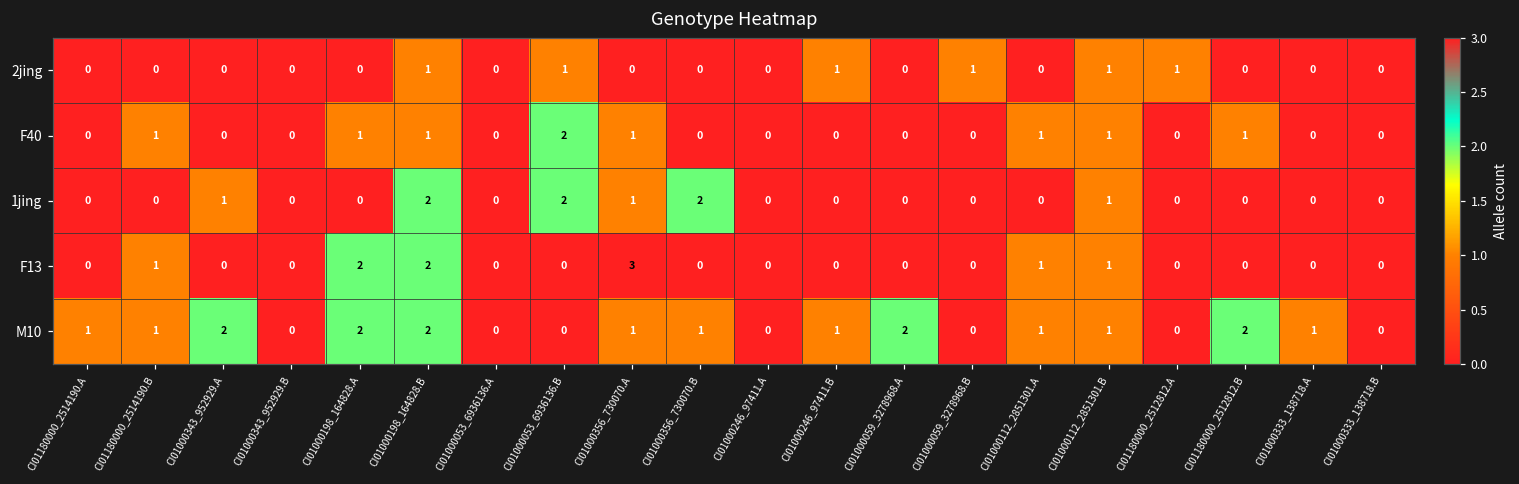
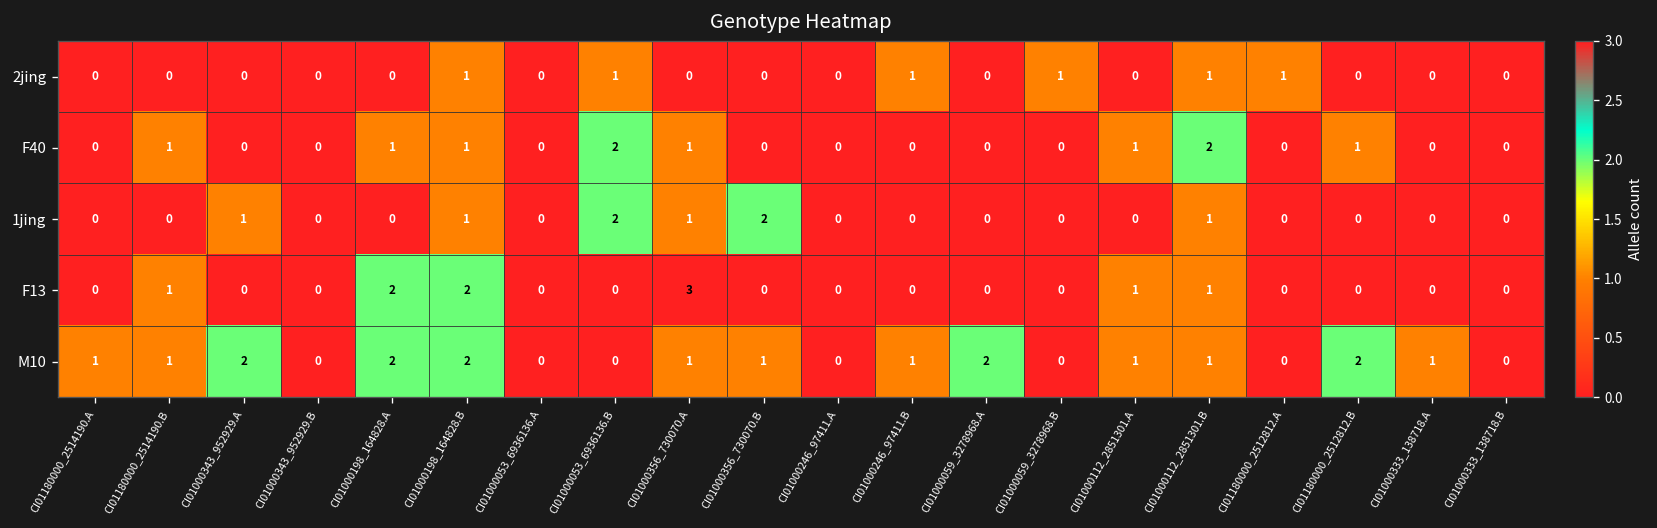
  {
    "2jing": {
      "CI01180000_2514190.A": 0,
      "CI01180000_2514190.B": 0,
      "CI01000343_952929.A": 0,
      "CI01000343_952929.B": 0,
      "CI01000198_164828.A": 0,
      "CI01000198_164828.B": 1,
      "CI01000053_6936136.A": 0,
      "CI01000053_6936136.B": 1,
      "CI01000356_730070.A": 0,
      "CI01000356_730070.B": 0,
      "CI01000246_97411.A": 0,
      "CI01000246_97411.B": 1,
      "CI01000059_3278968.A": 0,
      "CI01000059_3278968.B": 1,
      "CI01000112_2851301.A": 0,
      "CI01000112_2851301.B": 1,
      "CI01180000_2512812.A": 1,
      "CI01180000_2512812.B": 0,
      "CI01000333_138718.A": 0,
      "CI01000333_138718.B": 0
    },
    "F40": {
      "CI01180000_2514190.A": 0,
      "CI01180000_2514190.B": 1,
      "CI01000343_952929.A": 0,
      "CI01000343_952929.B": 0,
      "CI01000198_164828.A": 1,
      "CI01000198_164828.B": 1,
      "CI01000053_6936136.A": 0,
      "CI01000053_6936136.B": 2,
      "CI01000356_730070.A": 1,
      "CI01000356_730070.B": 0,
      "CI01000246_97411.A": 0,
      "CI01000246_97411.B": 0,
      "CI01000059_3278968.A": 0,
      "CI01000059_3278968.B": 0,
      "CI01000112_2851301.A": 1,
-     "CI01000112_2851301.B": 1,
+     "CI01000112_2851301.B": 2,
      "CI01180000_2512812.A": 0,
      "CI01180000_2512812.B": 1,
      "CI01000333_138718.A": 0,
      "CI01000333_138718.B": 0
    },
    "1jing": {
      "CI01180000_2514190.A": 0,
      "CI01180000_2514190.B": 0,
      "CI01000343_952929.A": 1,
      "CI01000343_952929.B": 0,
      "CI01000198_164828.A": 0,
-     "CI01000198_164828.B": 2,
+     "CI01000198_164828.B": 1,
      "CI01000053_6936136.A": 0,
      "CI01000053_6936136.B": 2,
      "CI01000356_730070.A": 1,
      "CI01000356_730070.B": 2,
      "CI01000246_97411.A": 0,
      "CI01000246_97411.B": 0,
      "CI01000059_3278968.A": 0,
      "CI01000059_3278968.B": 0,
      "CI01000112_2851301.A": 0,
      "CI01000112_2851301.B": 1,
      "CI01180000_2512812.A": 0,
      "CI01180000_2512812.B": 0,
      "CI01000333_138718.A": 0,
      "CI01000333_138718.B": 0
    },
    "F13": {
      "CI01180000_2514190.A": 0,
      "CI01180000_2514190.B": 1,
      "CI01000343_952929.A": 0,
      "CI01000343_952929.B": 0,
      "CI01000198_164828.A": 2,
      "CI01000198_164828.B": 2,
      "CI01000053_6936136.A": 0,
      "CI01000053_6936136.B": 0,
      "CI01000356_730070.A": 3,
      "CI01000356_730070.B": 0,
      "CI01000246_97411.A": 0,
      "CI01000246_97411.B": 0,
      "CI01000059_3278968.A": 0,
      "CI01000059_3278968.B": 0,
      "CI01000112_2851301.A": 1,
      "CI01000112_2851301.B": 1,
      "CI01180000_2512812.A": 0,
      "CI01180000_2512812.B": 0,
      "CI01000333_138718.A": 0,
      "CI01000333_138718.B": 0
    },
    "M10": {
      "CI01180000_2514190.A": 1,
      "CI01180000_2514190.B": 1,
      "CI01000343_952929.A": 2,
      "CI01000343_952929.B": 0,
      "CI01000198_164828.A": 2,
      "CI01000198_164828.B": 2,
      "CI01000053_6936136.A": 0,
      "CI01000053_6936136.B": 0,
      "CI01000356_730070.A": 1,
      "CI01000356_730070.B": 1,
      "CI01000246_97411.A": 0,
      "CI01000246_97411.B": 1,
      "CI01000059_3278968.A": 2,
      "CI01000059_3278968.B": 0,
      "CI01000112_2851301.A": 1,
      "CI01000112_2851301.B": 1,
      "CI01180000_2512812.A": 0,
      "CI01180000_2512812.B": 2,
      "CI01000333_138718.A": 1,
      "CI01000333_138718.B": 0
    }
  }
